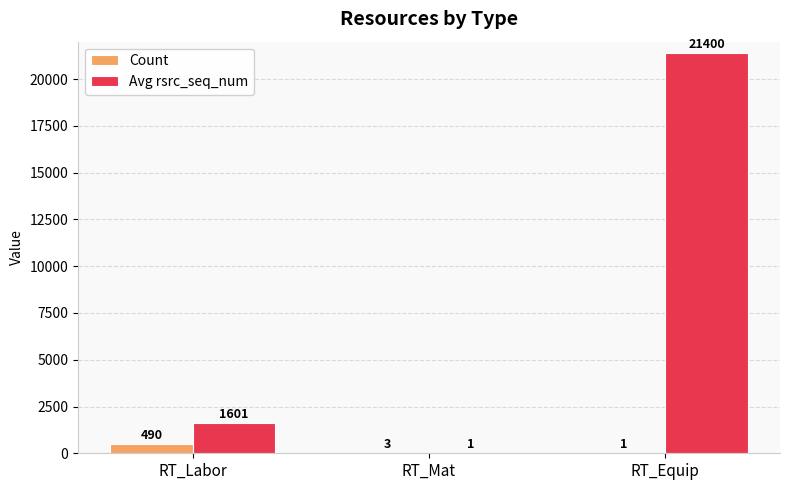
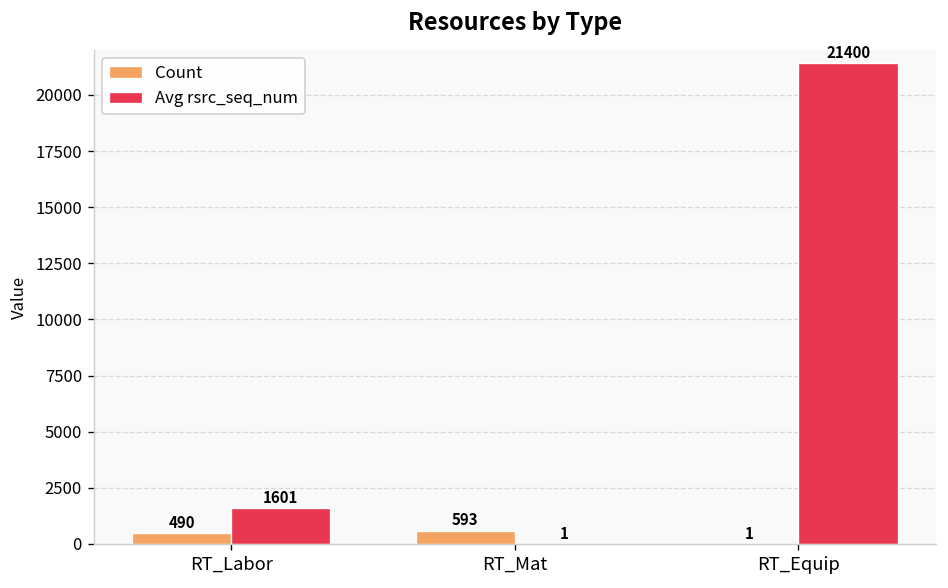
  {
    "Count": {
      "RT_Labor": 490,
-     "RT_Mat": 3,
+     "RT_Mat": 593,
      "RT_Equip": 1
    },
    "Avg rsrc_seq_num": {
      "RT_Labor": 1601,
      "RT_Mat": 1,
      "RT_Equip": 21400
    }
  }
